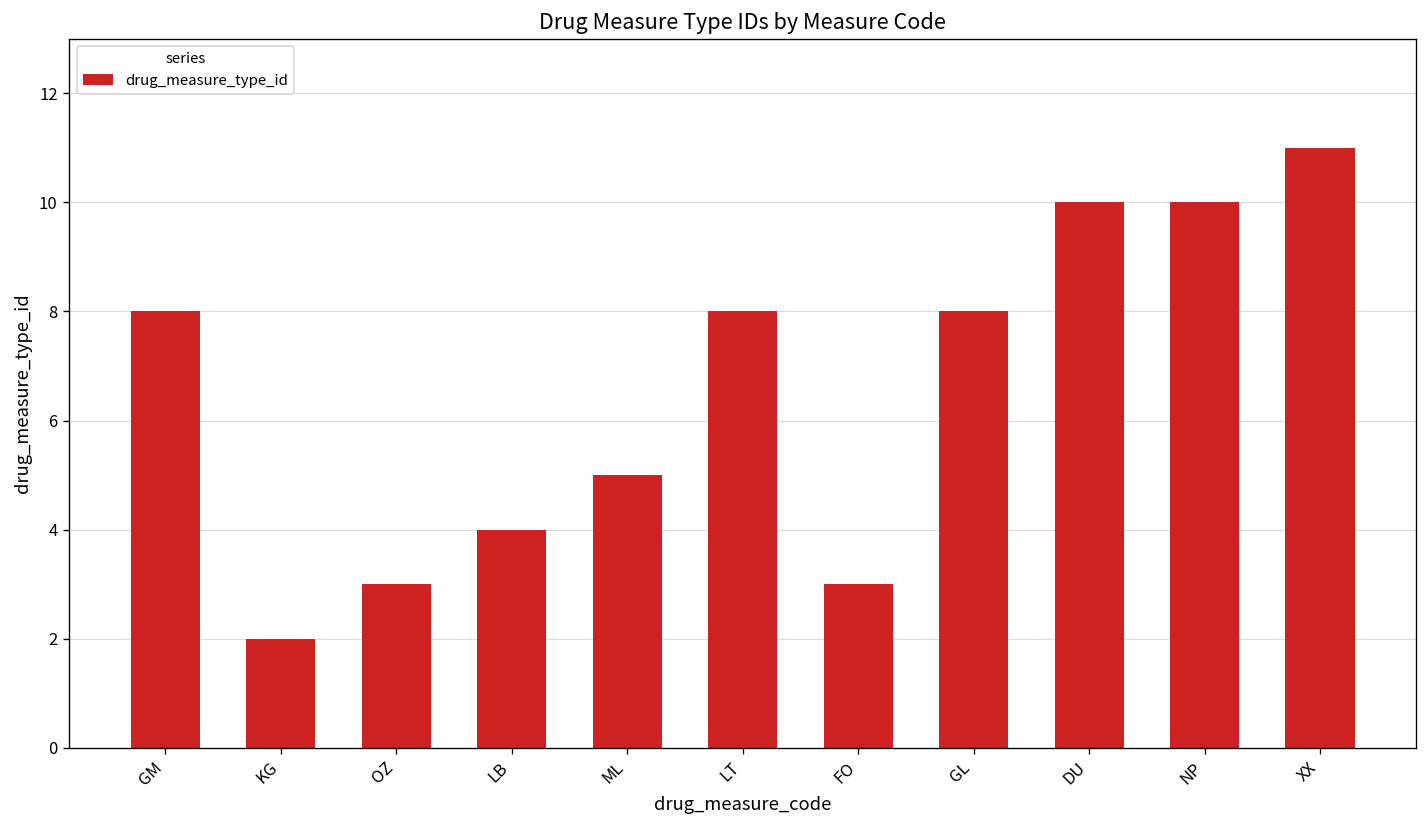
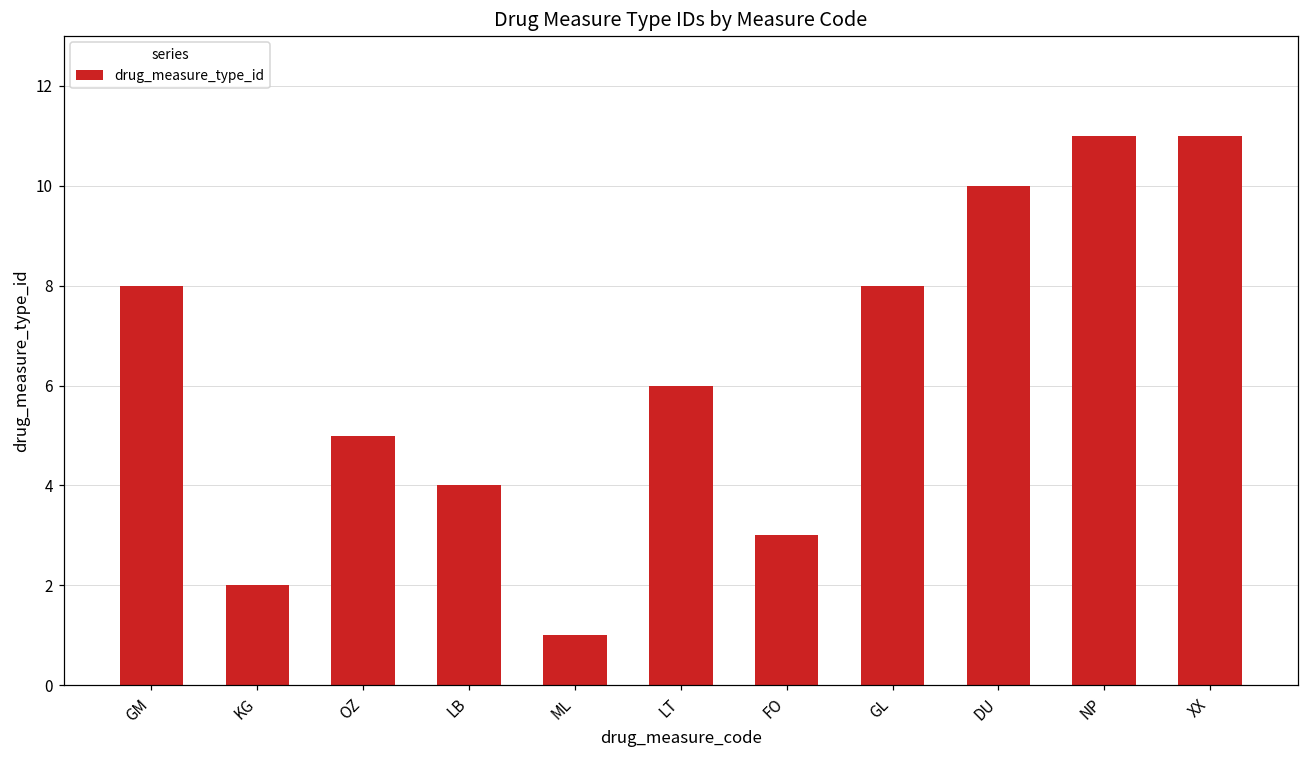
  {
    "GM": 8,
    "KG": 2,
-   "OZ": 3,
+   "OZ": 5,
    "LB": 4,
-   "ML": 5,
-   "LT": 8,
+   "ML": 1,
+   "LT": 6,
    "FO": 3,
    "GL": 8,
    "DU": 10,
-   "NP": 10,
+   "NP": 11,
    "XX": 11
  }
